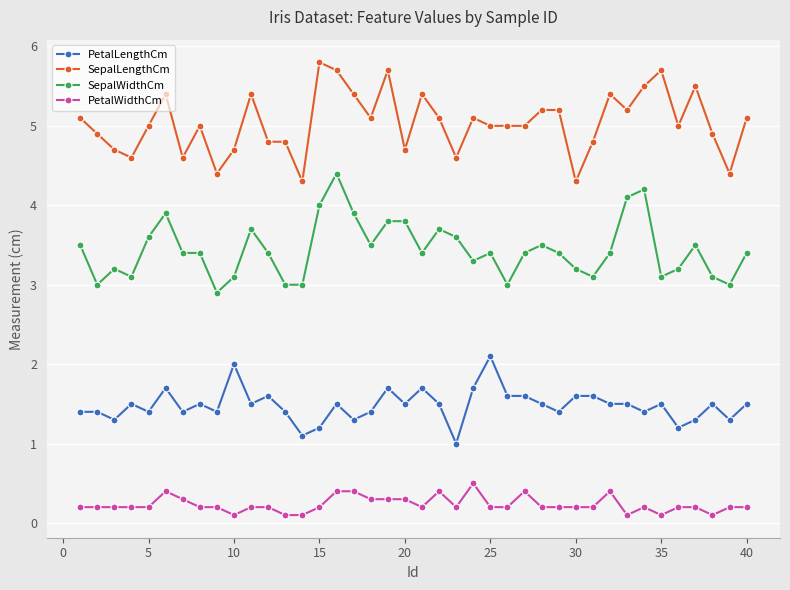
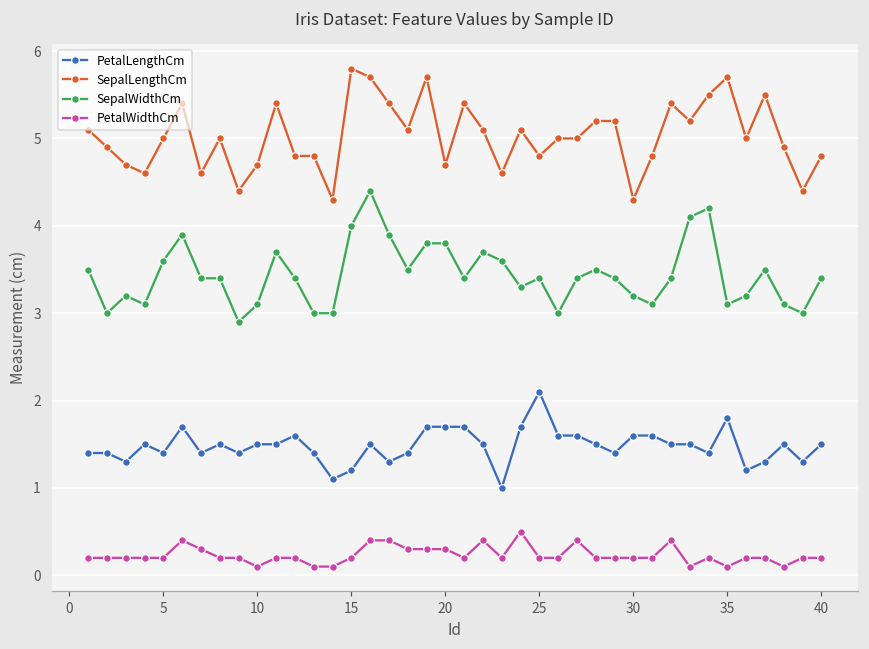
  {
    "PetalLengthCm": {
      "5": 1.4,
-     "10": 2.0,
+     "10": 1.5,
      "15": 1.2,
-     "20": 1.5,
+     "20": 1.7,
      "25": 2.1,
      "30": 1.6,
-     "35": 1.5,
+     "35": 1.8,
      "40": 1.5
    },
    "SepalLengthCm": {
      "5": 5.0,
      "10": 4.7,
      "15": 5.8,
      "20": 4.7,
-     "25": 5.0,
+     "25": 4.8,
      "30": 4.3,
      "35": 5.7,
-     "40": 5.1
+     "40": 4.8
    },
    "SepalWidthCm": {
      "5": 3.6,
      "10": 3.1,
      "15": 4.0,
      "20": 3.8,
      "25": 3.4,
      "30": 3.2,
      "35": 3.1,
      "40": 3.4
    },
    "PetalWidthCm": {
      "5": 0.2,
      "10": 0.1,
      "15": 0.2,
      "20": 0.3,
      "25": 0.2,
      "30": 0.2,
      "35": 0.1,
      "40": 0.2
    }
  }
